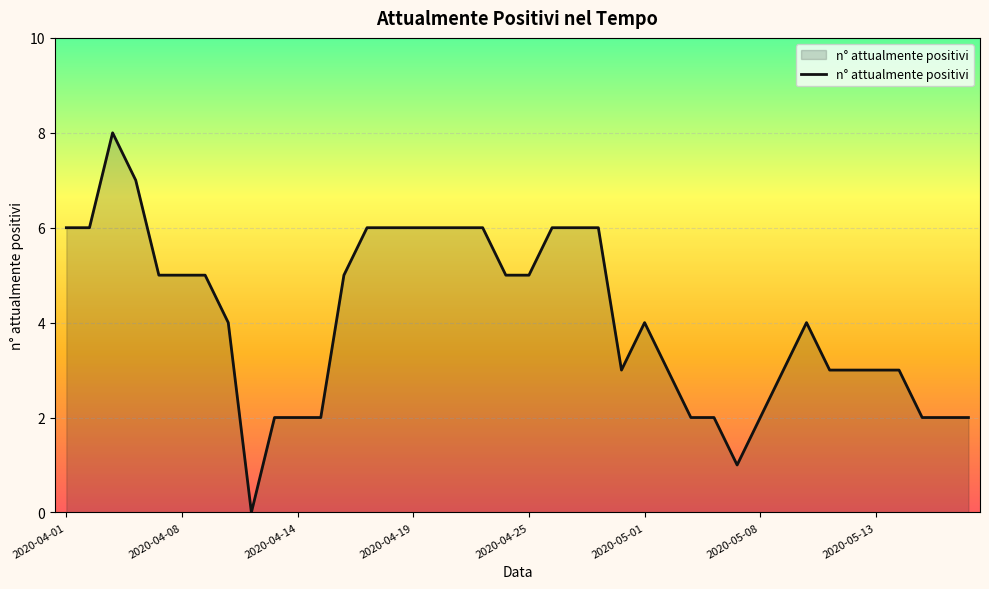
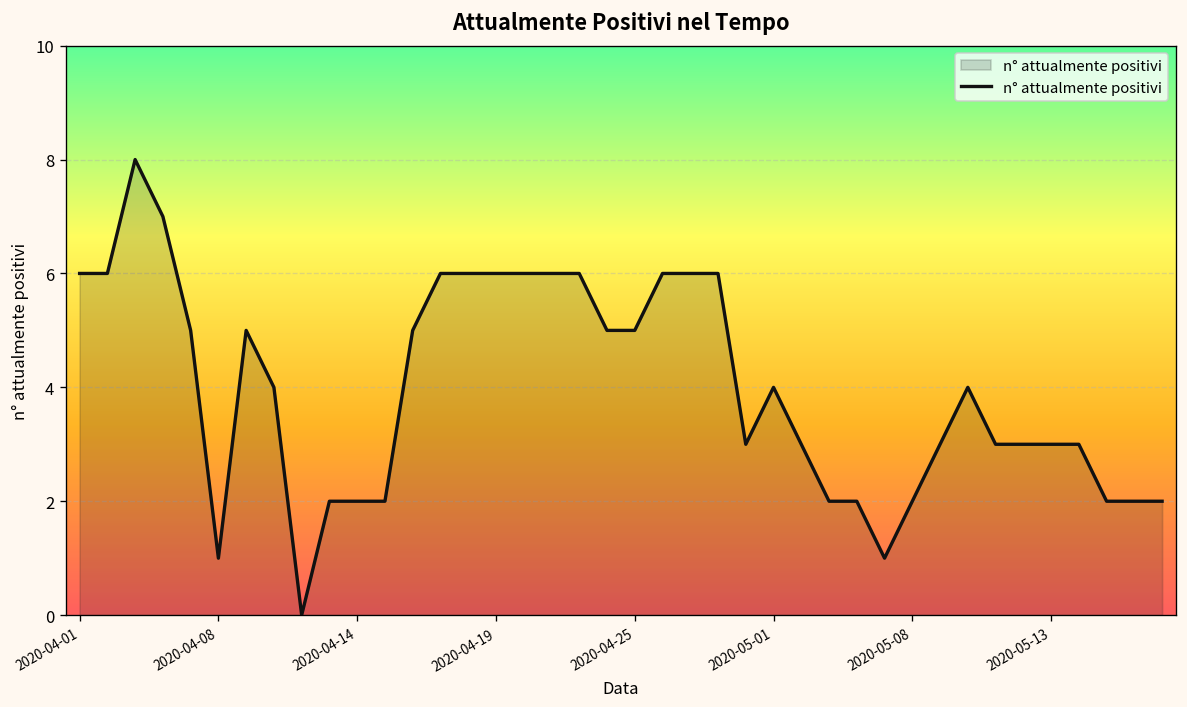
  {
    "2020-04-01": 6,
-   "2020-04-08": 5,
+   "2020-04-08": 1,
    "2020-04-14": 2,
    "2020-04-19": 6,
    "2020-04-25": 5,
    "2020-05-01": 4,
    "2020-05-08": 2,
    "2020-05-13": 3
  }
